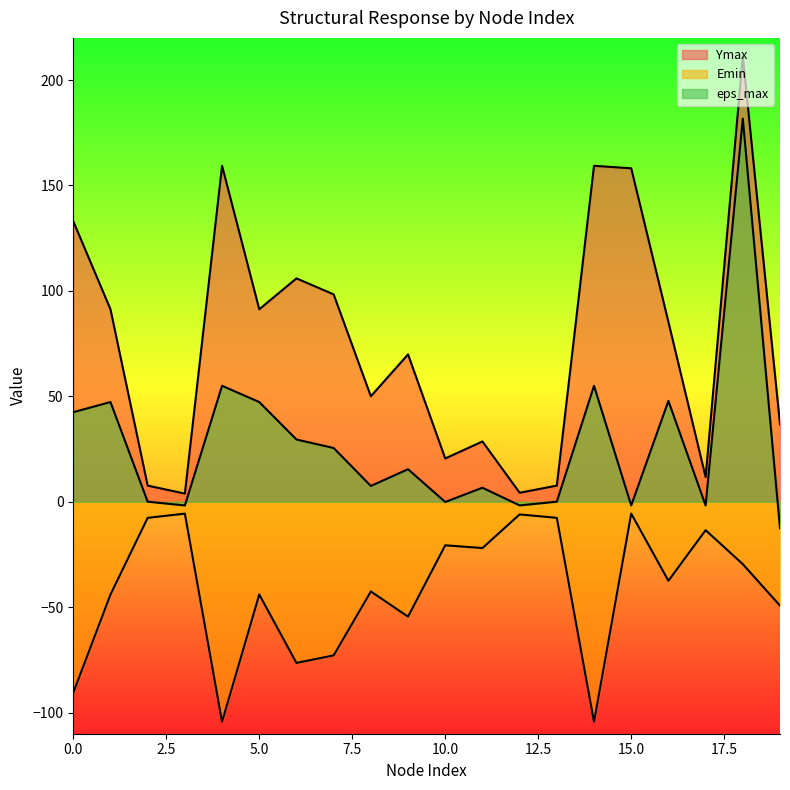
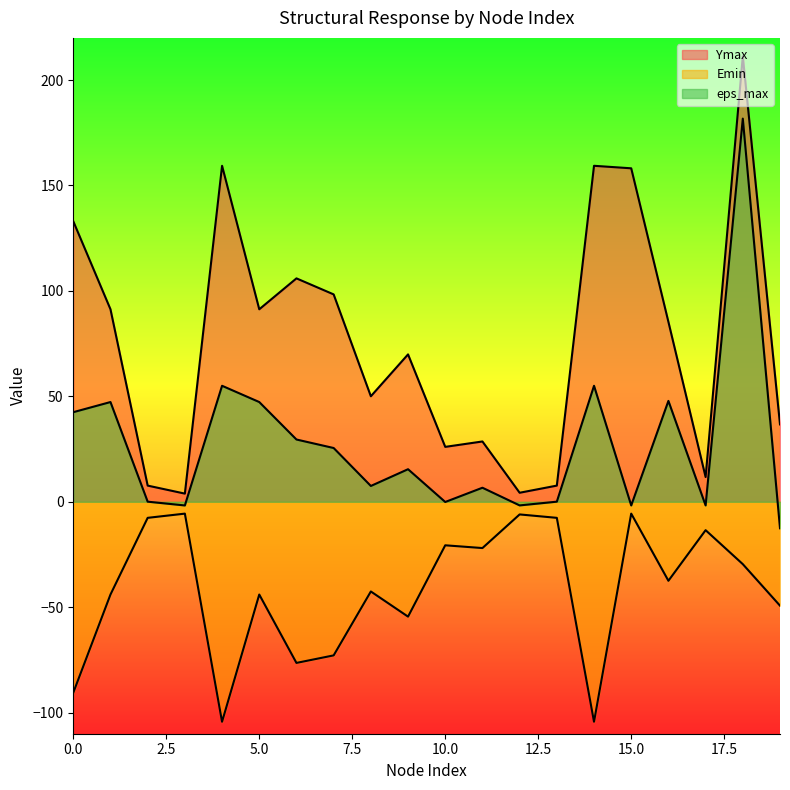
  {
    "Ymax": {
      "0.0": 133,
      "5.0": 91,
-     "10.0": 21,
+     "10.0": 26,
      "15.0": 158
    }
  }
